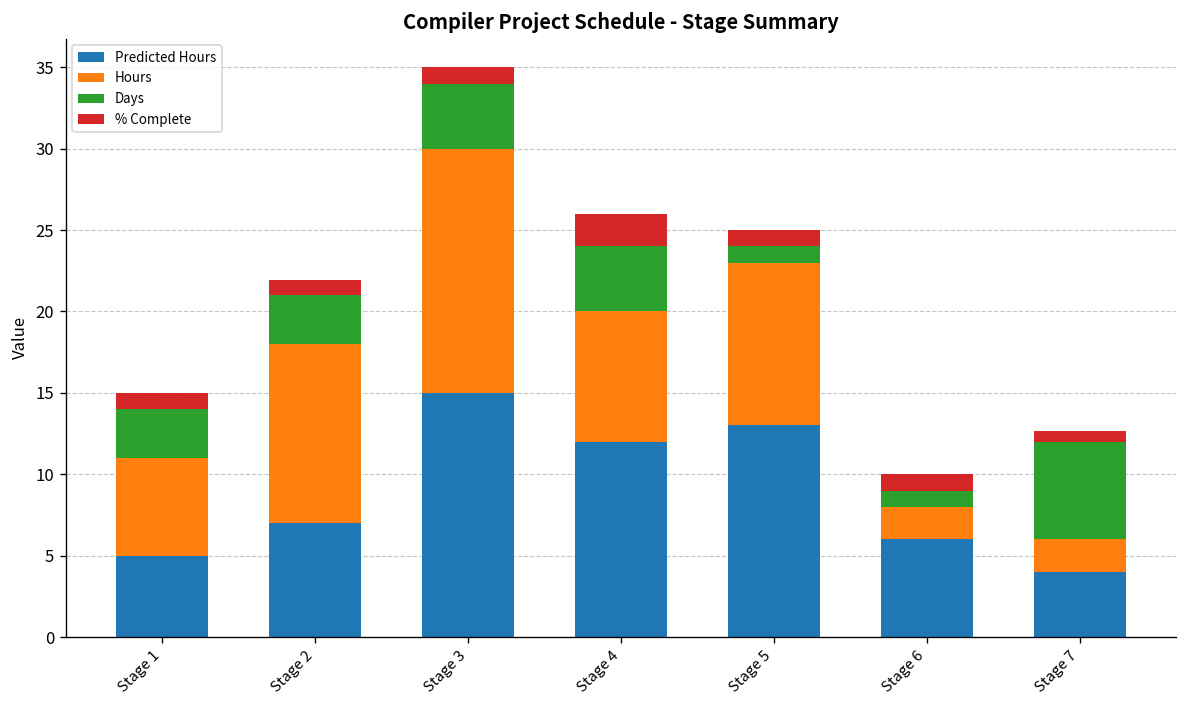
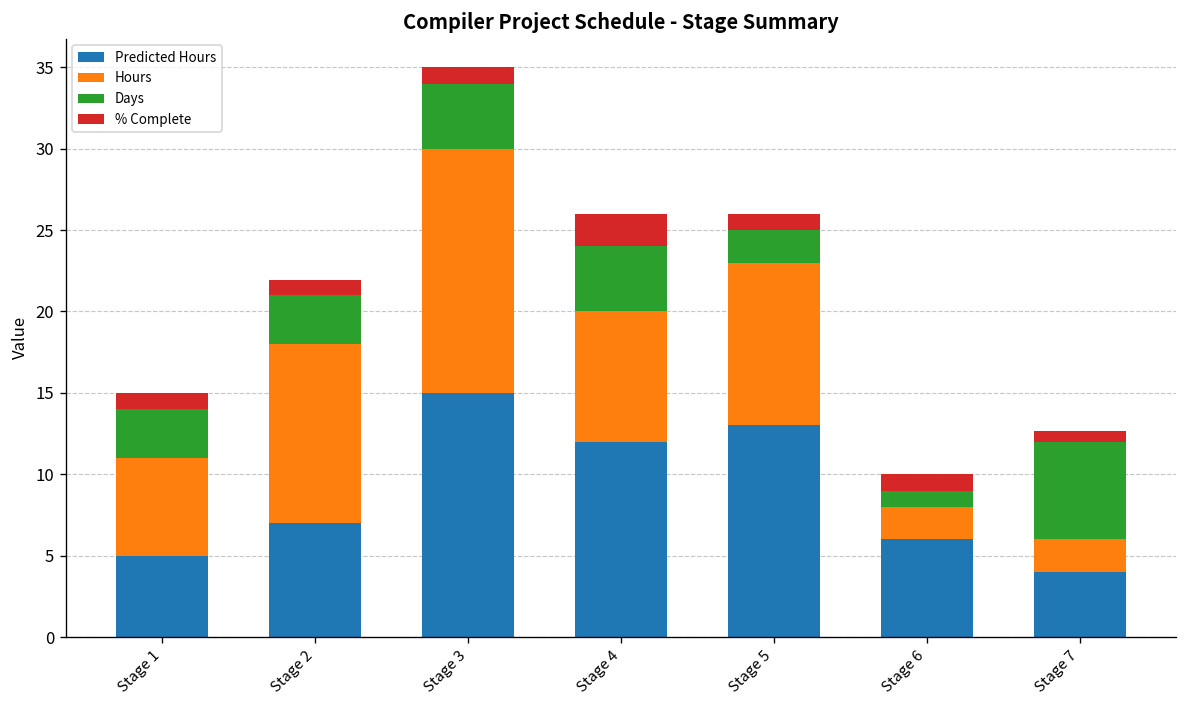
  {
    "Predicted Hours": {
      "Stage 1": 5,
      "Stage 2": 7,
      "Stage 3": 15,
      "Stage 4": 12,
      "Stage 5": 13,
      "Stage 6": 6,
      "Stage 7": 4
    },
    "Hours": {
      "Stage 1": 6,
      "Stage 2": 11,
      "Stage 3": 15,
      "Stage 4": 8,
      "Stage 5": 10,
      "Stage 6": 2,
      "Stage 7": 2
    },
    "Days": {
      "Stage 1": 3,
      "Stage 2": 3,
      "Stage 3": 4,
      "Stage 4": 4,
-     "Stage 5": 1,
+     "Stage 5": 2,
      "Stage 6": 1,
      "Stage 7": 6
    },
    "% Complete": {
      "Stage 1": 1,
      "Stage 2": 1,
      "Stage 3": 1,
      "Stage 4": 2,
      "Stage 5": 1,
      "Stage 6": 1,
      "Stage 7": 0.7
    }
  }
